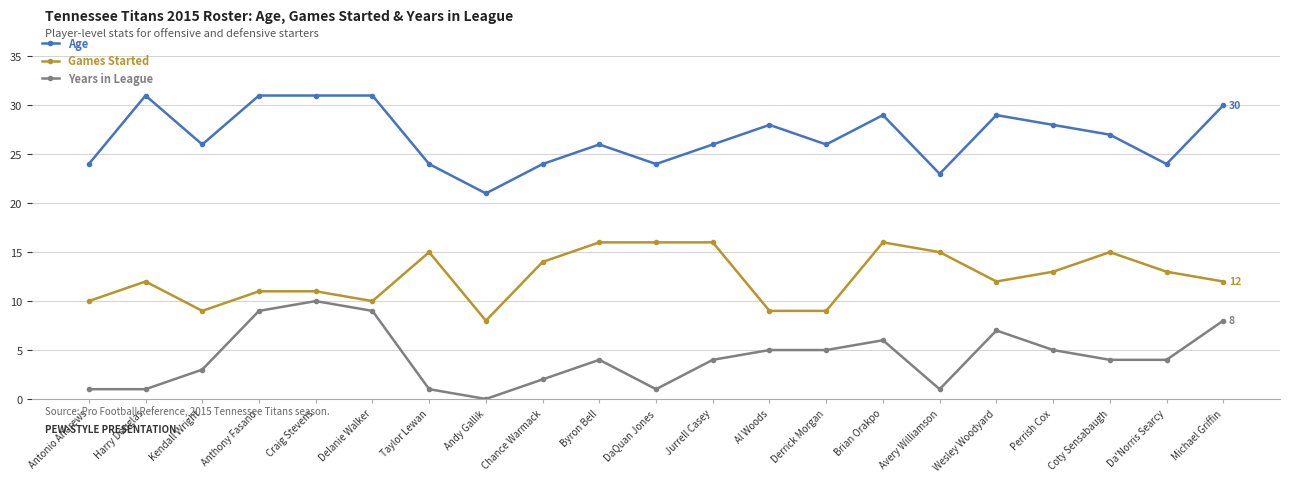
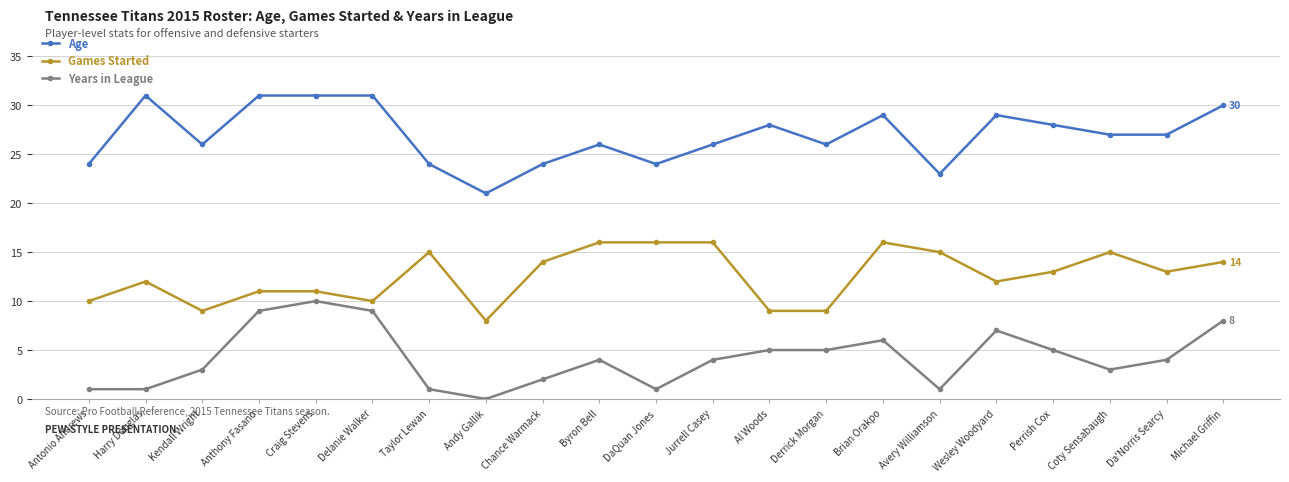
  {
    "Age": {
      "Antonio Andrews": 24,
      "Harry Douglas": 31,
      "Kendall Wright": 26,
      "Anthony Fasano": 31,
      "Craig Stevens": 31,
      "Delanie Walker": 31,
      "Taylor Lewan": 24,
      "Andy Gallik": 21,
      "Chance Warmack": 24,
      "Byron Bell": 26,
      "DaQuan Jones": 24,
      "Jurrell Casey": 26,
      "Al Woods": 28,
      "Derrick Morgan": 26,
      "Brian Orakpo": 29,
      "Avery Williamson": 23,
      "Wesley Woodyard": 29,
      "Perrish Cox": 28,
      "Coty Sensabaugh": 27,
-     "Da'Norris Searcy": 24
+     "Da'Norris Searcy": 27
    },
    "Games Started": {
-     "Michael Griffin": 12
+     "Michael Griffin": 14
    },
    "Years in League": {
      "Antonio Andrews": 1,
      "Harry Douglas": 1,
      "Kendall Wright": 3,
      "Anthony Fasano": 9,
      "Craig Stevens": 10,
      "Delanie Walker": 9,
      "Taylor Lewan": 1,
      "Andy Gallik": 0,
      "Chance Warmack": 2,
      "Byron Bell": 4,
      "DaQuan Jones": 1,
      "Jurrell Casey": 4,
      "Al Woods": 5,
      "Derrick Morgan": 5,
      "Brian Orakpo": 6,
      "Avery Williamson": 1,
      "Wesley Woodyard": 7,
      "Perrish Cox": 5,
-     "Coty Sensabaugh": 4,
+     "Coty Sensabaugh": 3,
      "Da'Norris Searcy": 4
    }
  }
